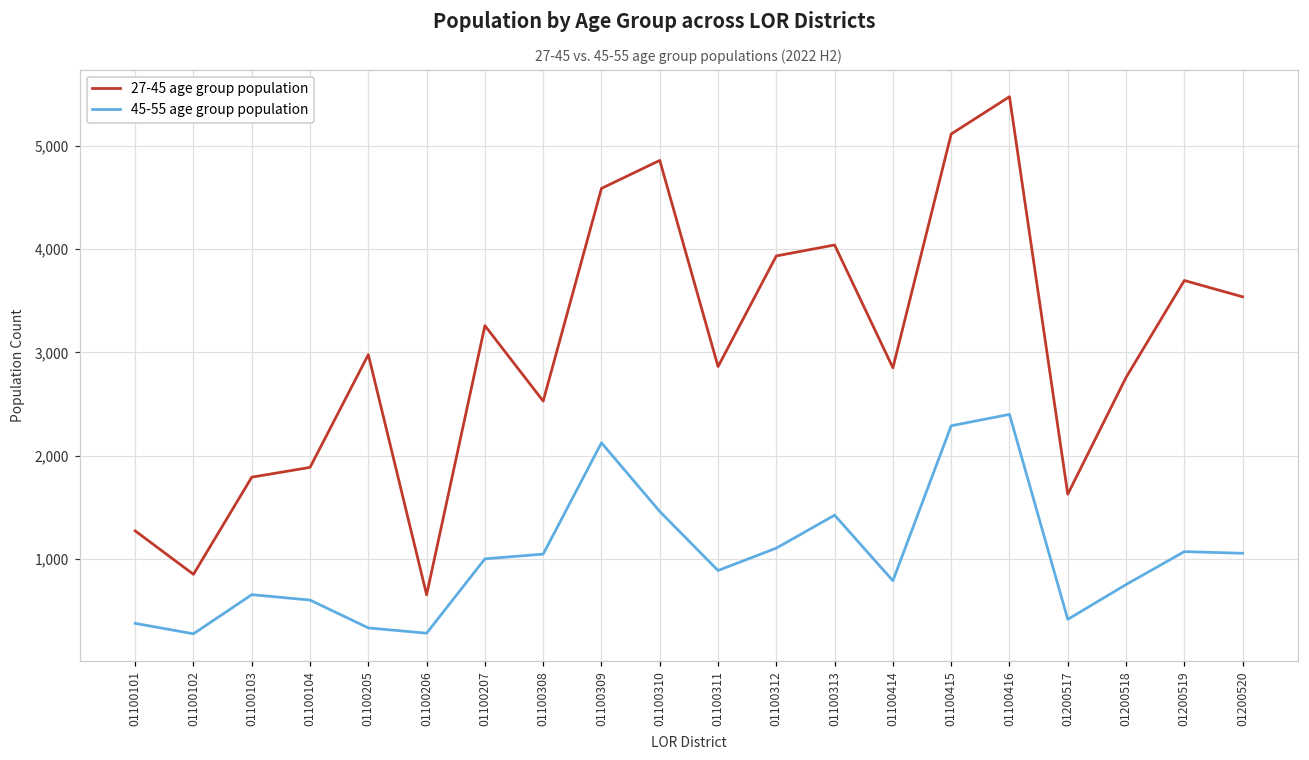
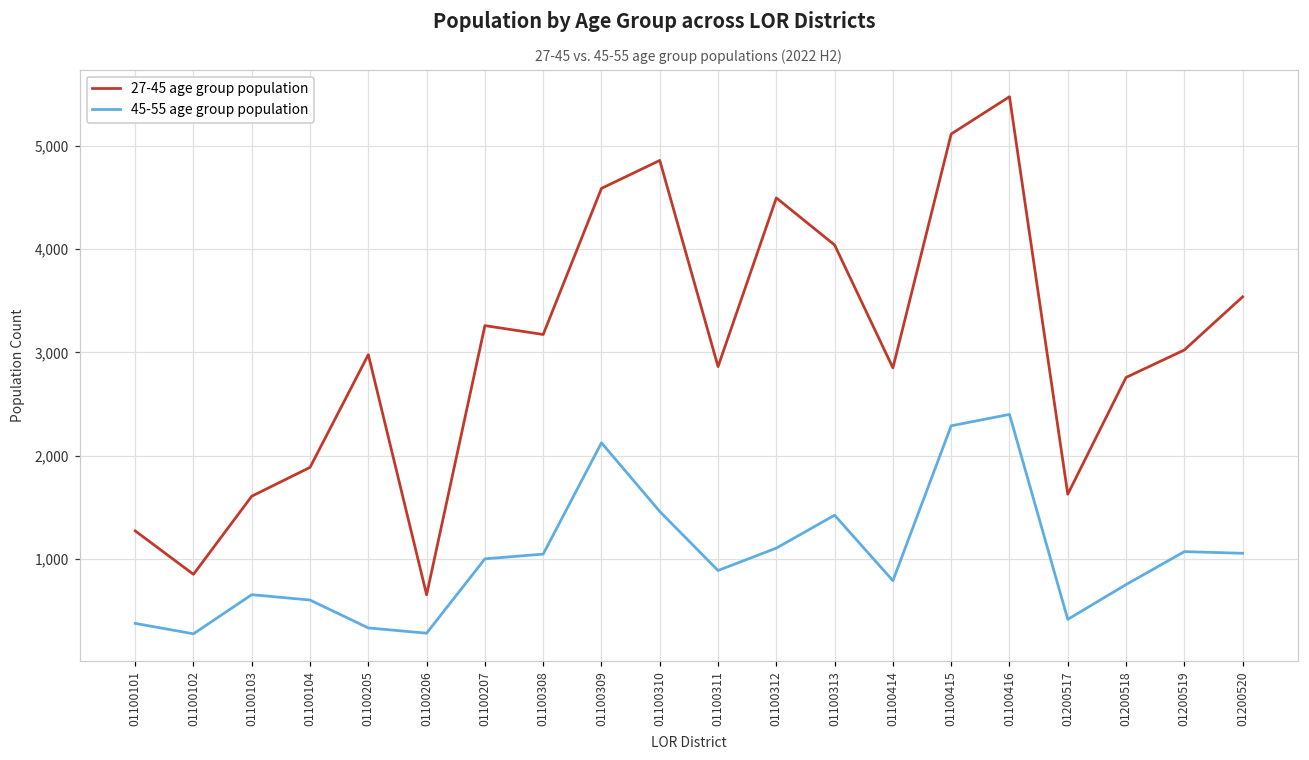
  {
    "27-45 age group population": {
      "01100101": "1,300",
      "01100102": "900",
-     "01100103": "1,800",
+     "01100103": "1,600",
      "01100104": "1,900",
      "01100205": "3,000",
      "01100206": "700",
      "01100207": "3,300",
-     "01100308": "2,500",
+     "01100308": "3,200",
      "01100309": "4,600",
      "01100310": "4,900",
      "01100311": "2,900",
-     "01100312": "3,900",
+     "01100312": "4,500",
      "01100313": "4,000",
      "01100414": "2,900",
      "01100415": "5,100",
      "01100416": "5,500",
      "01200517": "1,600",
      "01200518": "2,800",
-     "01200519": "3,700",
+     "01200519": "3,000",
      "01200520": "3,500"
    },
    "45-55 age group population": {
      "01100101": "400",
      "01100102": "300",
      "01100103": "700",
      "01100104": "600",
      "01100205": "300",
      "01100206": "300",
      "01100207": "1,000",
      "01100308": "1,000",
      "01100309": "2,100",
      "01100310": "1,500",
      "01100311": "900",
      "01100312": "1,100",
      "01100313": "1,400",
      "01100414": "800",
      "01100415": "2,300",
      "01100416": "2,400",
      "01200517": "400",
      "01200518": "800",
      "01200519": "1,100",
      "01200520": "1,100"
    }
  }
